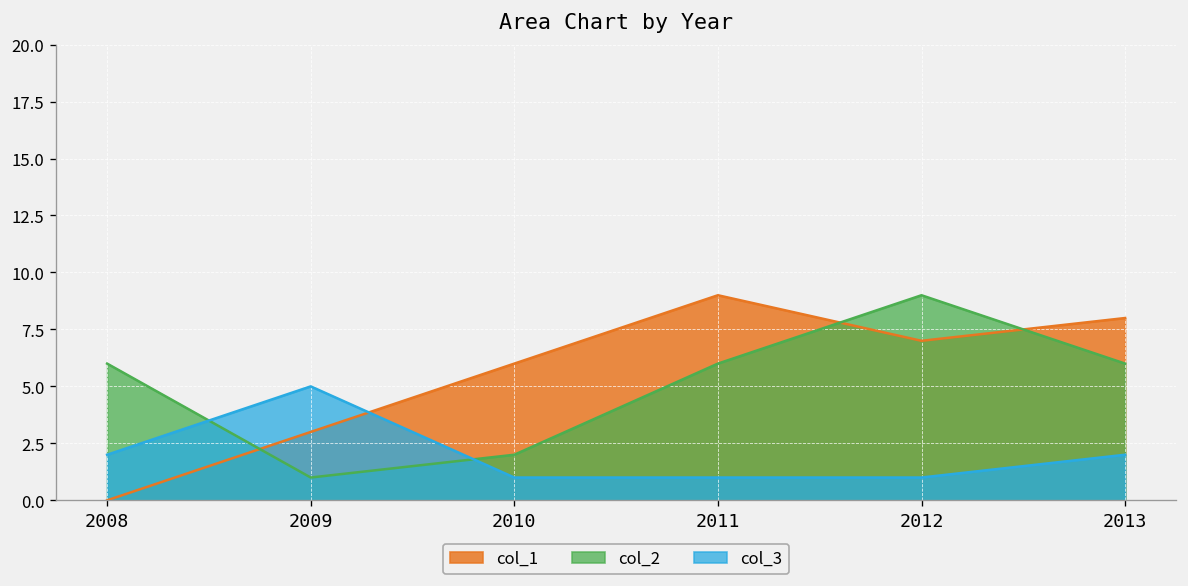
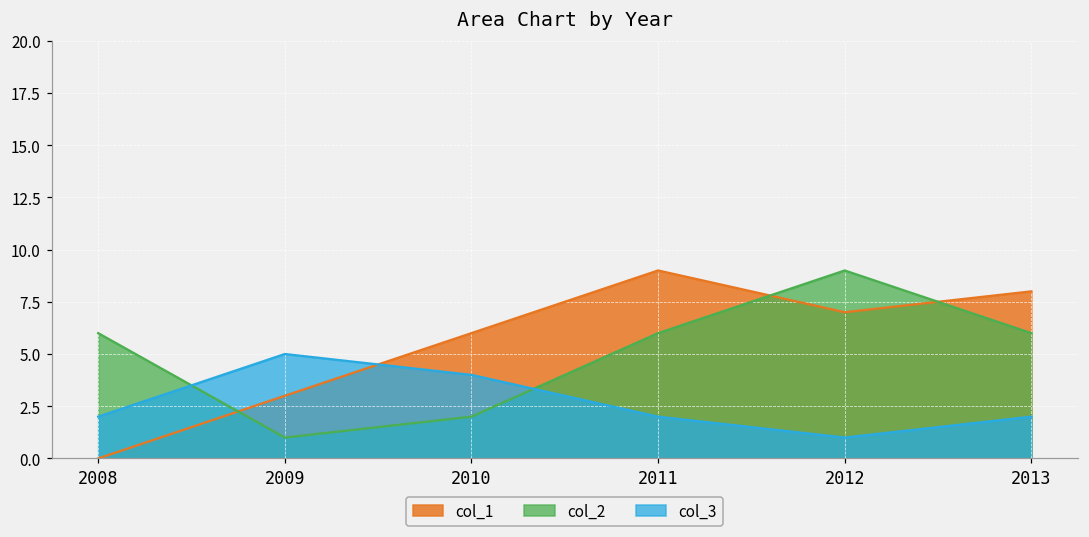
  {
    "col_1": {
      "2008": 0,
      "2009": 3,
      "2010": 6,
      "2011": 9,
      "2012": 7,
      "2013": 8
    },
    "col_2": {
      "2008": 6,
      "2009": 1,
      "2010": 2,
      "2011": 6,
      "2012": 9,
      "2013": 6
    },
    "col_3": {
      "2008": 2,
      "2009": 5,
-     "2010": 1,
-     "2011": 1,
+     "2010": 4,
+     "2011": 2,
      "2012": 1,
      "2013": 2
    }
  }
